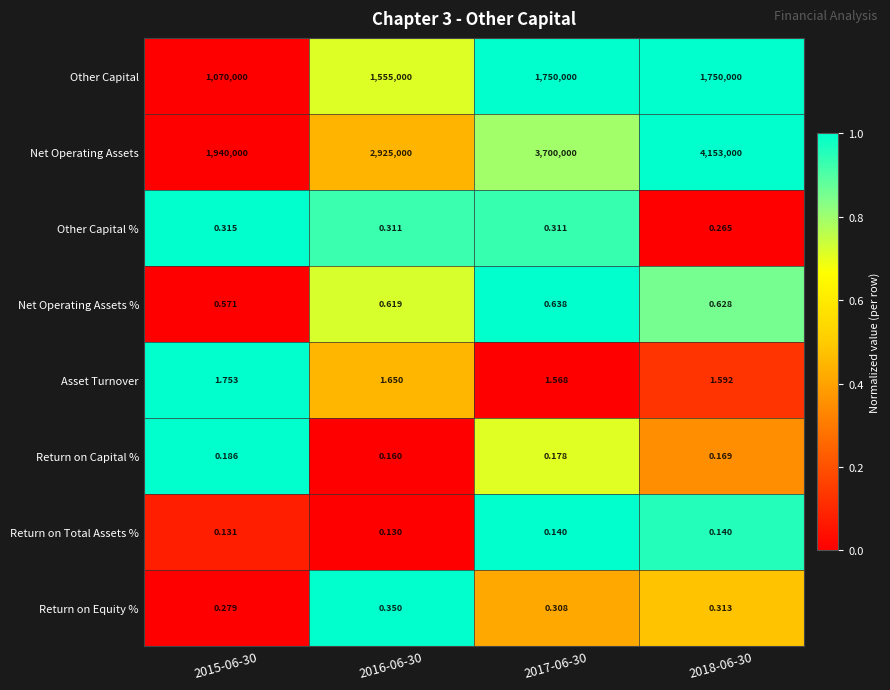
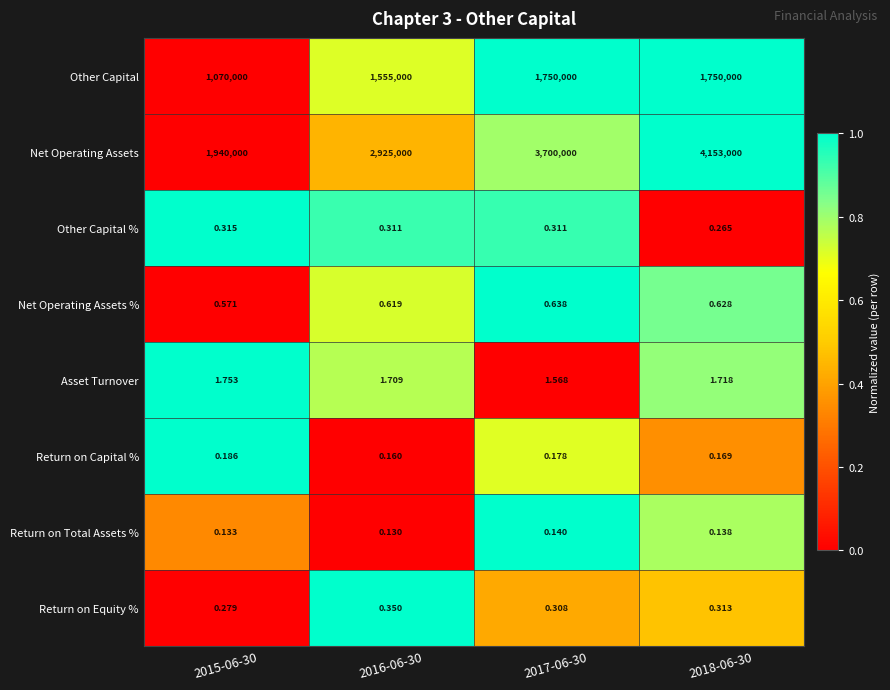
  {
    "Other Capital": {
      "2015-06-30": "1,070,000",
      "2016-06-30": "1,555,000",
      "2017-06-30": "1,750,000",
      "2018-06-30": "1,750,000"
    },
    "Net Operating Assets": {
      "2015-06-30": "1,940,000",
      "2016-06-30": "2,925,000",
      "2017-06-30": "3,700,000",
      "2018-06-30": "4,153,000"
    },
    "Other Capital %": {
      "2015-06-30": "0.315",
      "2016-06-30": "0.311",
      "2017-06-30": "0.311",
      "2018-06-30": "0.265"
    },
    "Net Operating Assets %": {
      "2015-06-30": "0.571",
      "2016-06-30": "0.619",
      "2017-06-30": "0.638",
      "2018-06-30": "0.628"
    },
    "Asset Turnover": {
      "2015-06-30": "1.753",
-     "2016-06-30": "1.650",
+     "2016-06-30": "1.709",
      "2017-06-30": "1.568",
-     "2018-06-30": "1.592"
+     "2018-06-30": "1.718"
    },
    "Return on Capital %": {
      "2015-06-30": "0.186",
      "2016-06-30": "0.160",
      "2017-06-30": "0.178",
      "2018-06-30": "0.169"
    },
    "Return on Total Assets %": {
-     "2015-06-30": "0.131",
+     "2015-06-30": "0.133",
      "2016-06-30": "0.130",
      "2017-06-30": "0.140",
-     "2018-06-30": "0.140"
+     "2018-06-30": "0.138"
    },
    "Return on Equity %": {
      "2015-06-30": "0.279",
      "2016-06-30": "0.350",
      "2017-06-30": "0.308",
      "2018-06-30": "0.313"
    }
  }
